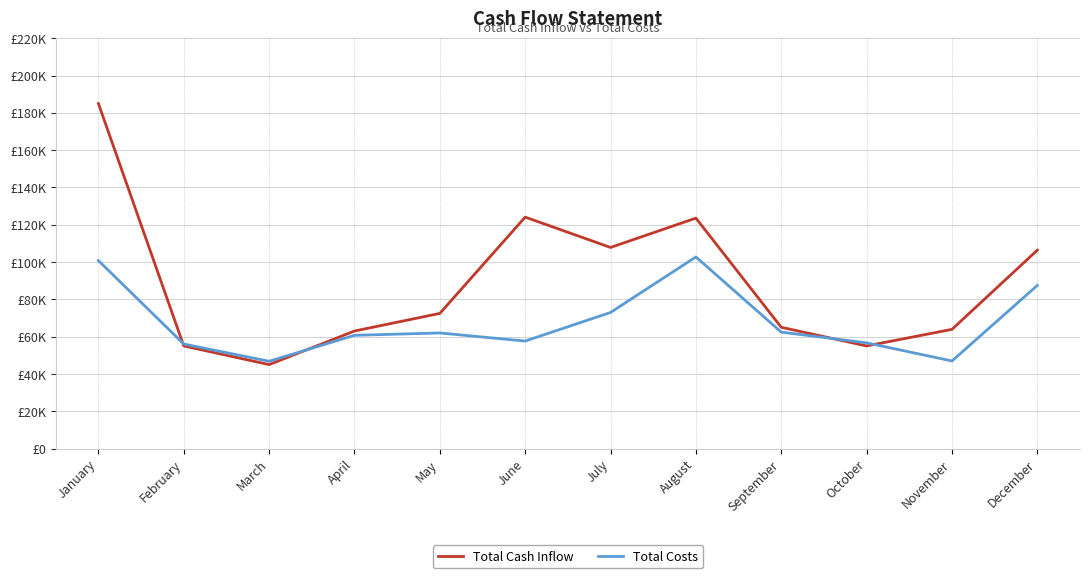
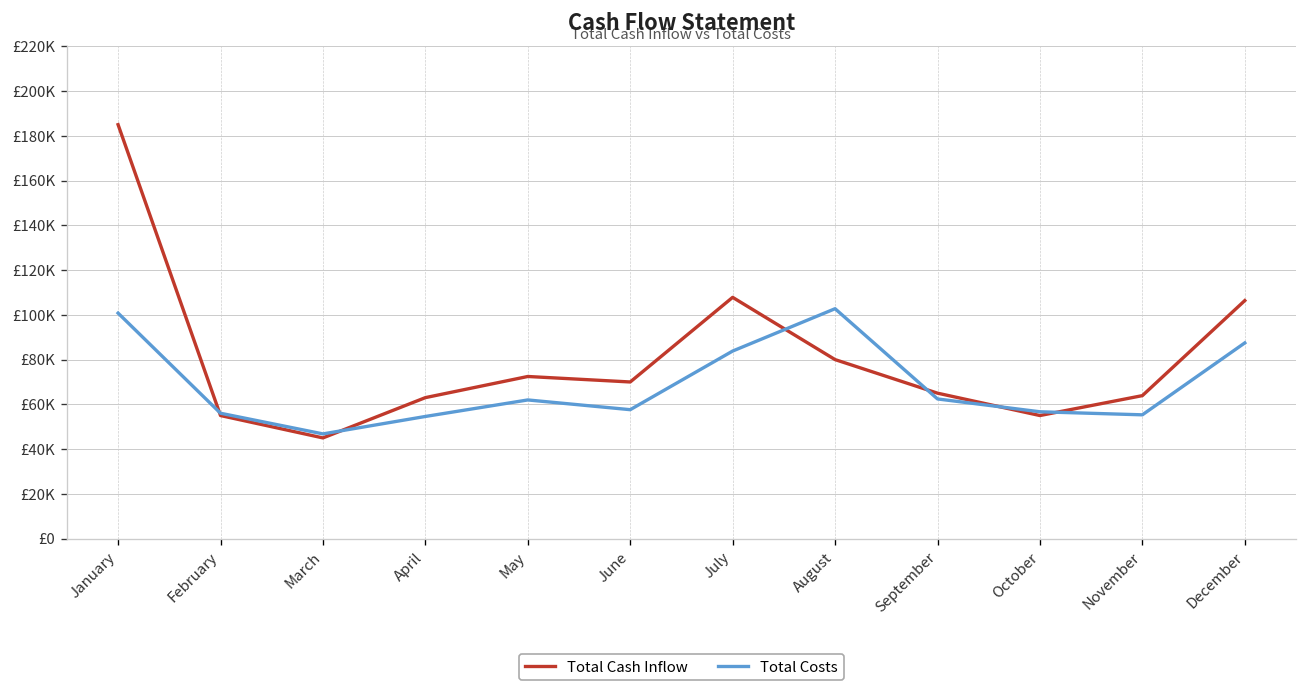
  {
    "Total Cash Inflow": {
      "January": "£185000",
      "March": "£45000",
      "April": "£63000",
      "May": "£72000",
-     "June": "£124000",
+     "June": "£70000",
      "July": "£108000",
-     "August": "£124000",
+     "August": "£80000",
      "September": "£65000",
      "October": "£55000",
      "November": "£64000",
      "December": "£106000"
    },
    "Total Costs": {
      "January": "£101000",
      "March": "£47000",
-     "April": "£61000",
+     "April": "£55000",
      "May": "£62000",
      "June": "£58000",
-     "July": "£73000",
+     "July": "£84000",
      "August": "£103000",
      "September": "£62000",
      "October": "£57000",
-     "November": "£47000",
+     "November": "£55000",
      "December": "£87000"
    }
  }
